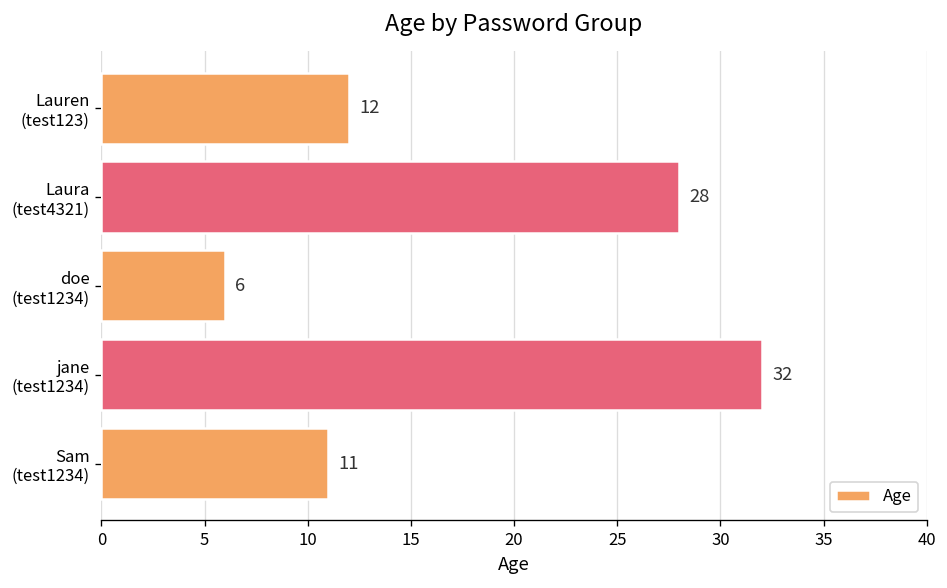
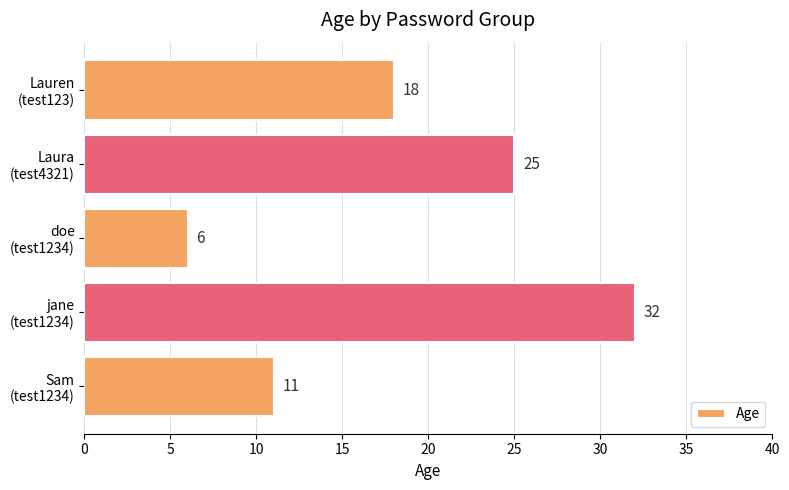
  {
-   "Lauren (test123)": 12,
-   "Laura (test4321)": 28,
+   "Lauren (test123)": 18,
+   "Laura (test4321)": 25,
    "doe (test1234)": 6,
    "jane (test1234)": 32,
    "Sam (test1234)": 11
  }
